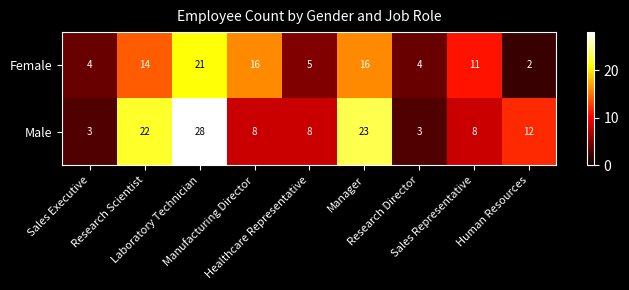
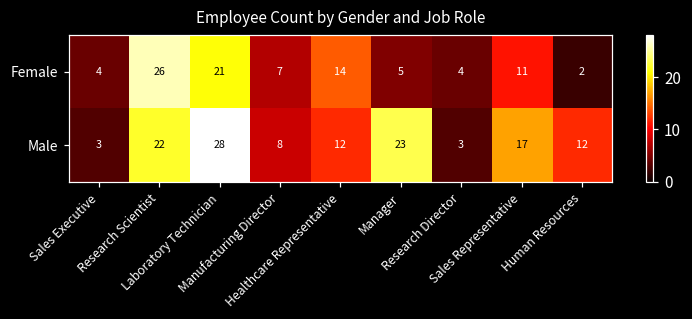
  {
    "Female": {
      "Sales Executive": 4,
-     "Research Scientist": 14,
+     "Research Scientist": 26,
      "Laboratory Technician": 21,
-     "Manufacturing Director": 16,
-     "Healthcare Representative": 5,
-     "Manager": 16,
+     "Manufacturing Director": 7,
+     "Healthcare Representative": 14,
+     "Manager": 5,
      "Research Director": 4,
      "Sales Representative": 11,
      "Human Resources": 2
    },
    "Male": {
      "Sales Executive": 3,
      "Research Scientist": 22,
      "Laboratory Technician": 28,
      "Manufacturing Director": 8,
-     "Healthcare Representative": 8,
+     "Healthcare Representative": 12,
      "Manager": 23,
      "Research Director": 3,
-     "Sales Representative": 8,
+     "Sales Representative": 17,
      "Human Resources": 12
    }
  }
